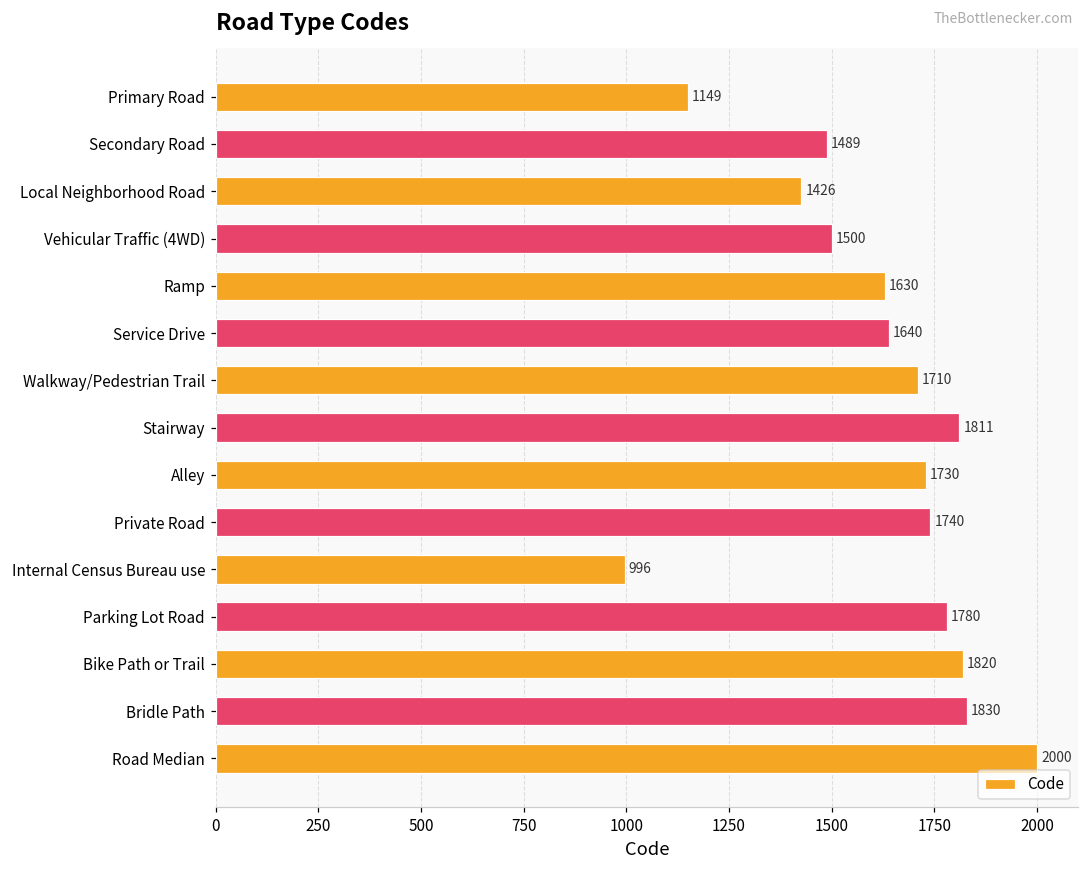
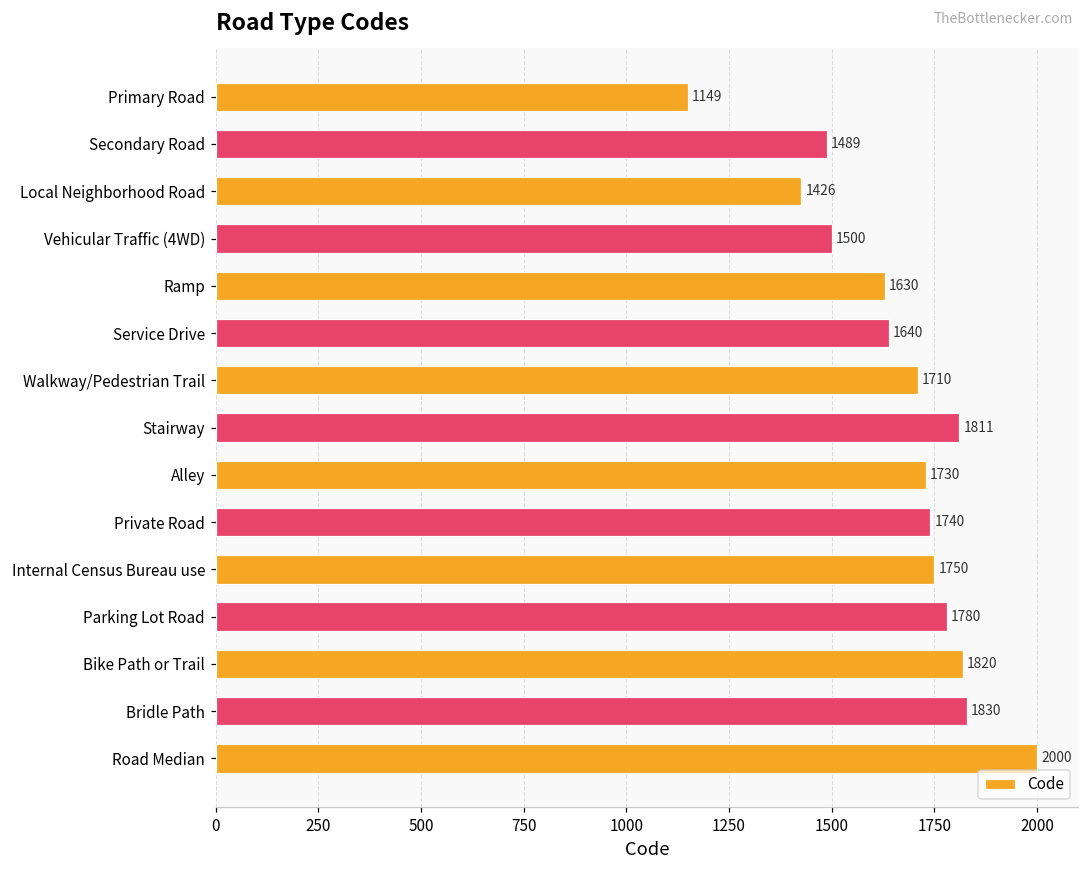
  {
    "Primary Road": 1149,
    "Secondary Road": 1489,
    "Local Neighborhood Road": 1426,
    "Vehicular Traffic (4WD)": 1500,
    "Ramp": 1630,
    "Service Drive": 1640,
    "Walkway/Pedestrian Trail": 1710,
    "Stairway": 1811,
    "Alley": 1730,
    "Private Road": 1740,
-   "Internal Census Bureau use": 996,
+   "Internal Census Bureau use": 1750,
    "Parking Lot Road": 1780,
    "Bike Path or Trail": 1820,
    "Bridle Path": 1830,
    "Road Median": 2000
  }
